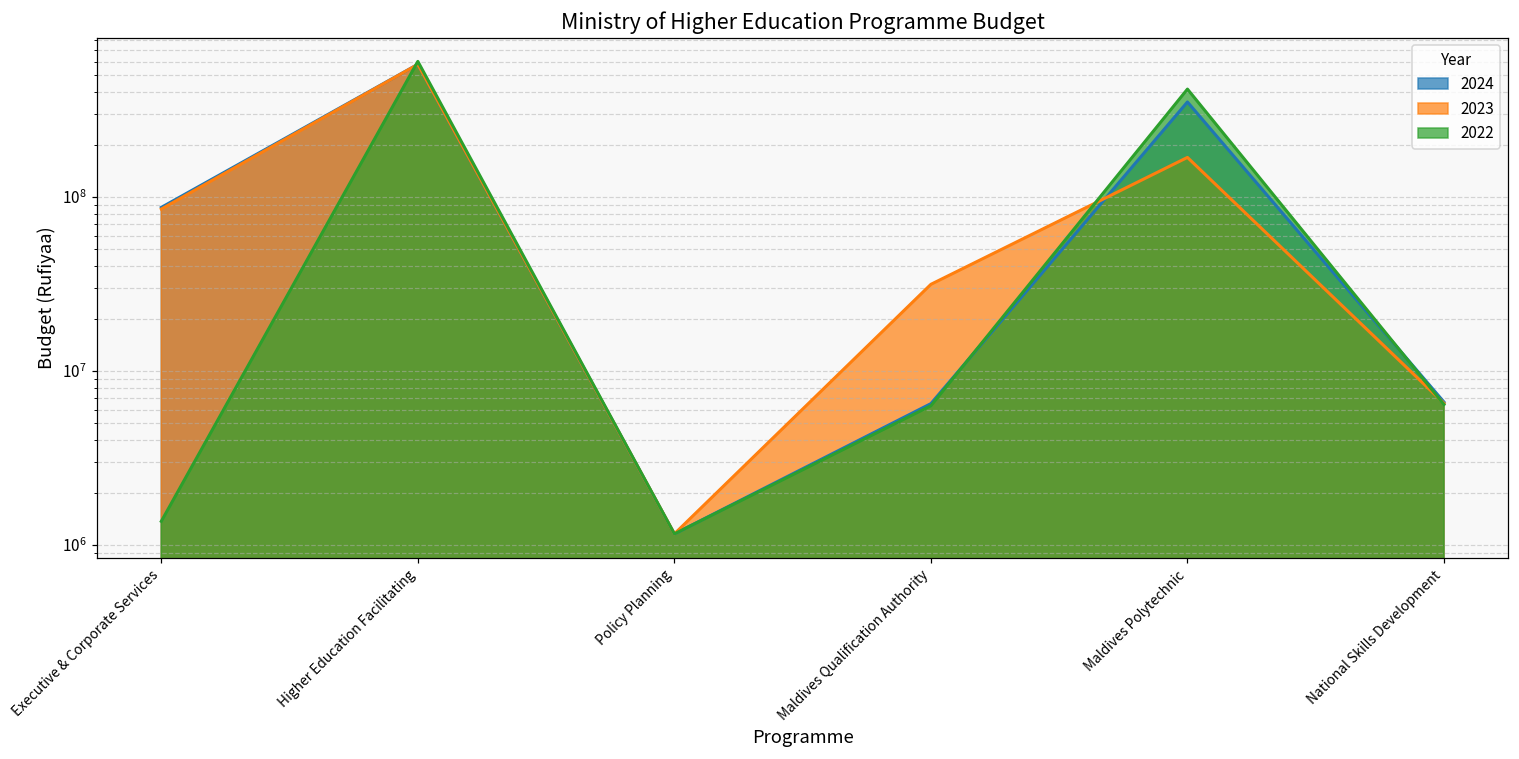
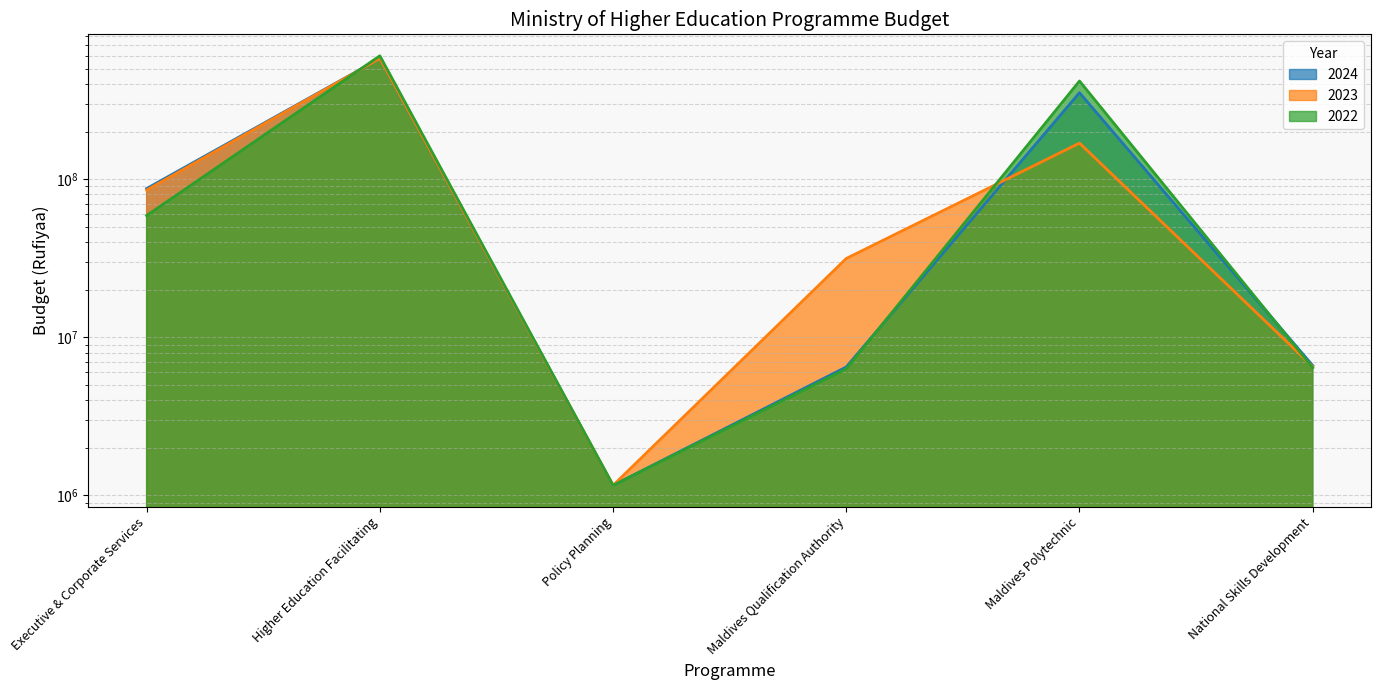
  {
    "2024": {
      "Maldives Polytechnic": 350000000
    },
    "2023": {
      "Maldives Qualification Authority": 32000000,
      "Maldives Polytechnic": 170000000
    },
    "2022": {
-     "Executive & Corporate Services": 1400000,
+     "Executive & Corporate Services": 59000000,
      "Higher Education Facilitating": 600000000,
      "Maldives Polytechnic": 420000000
    }
  }
